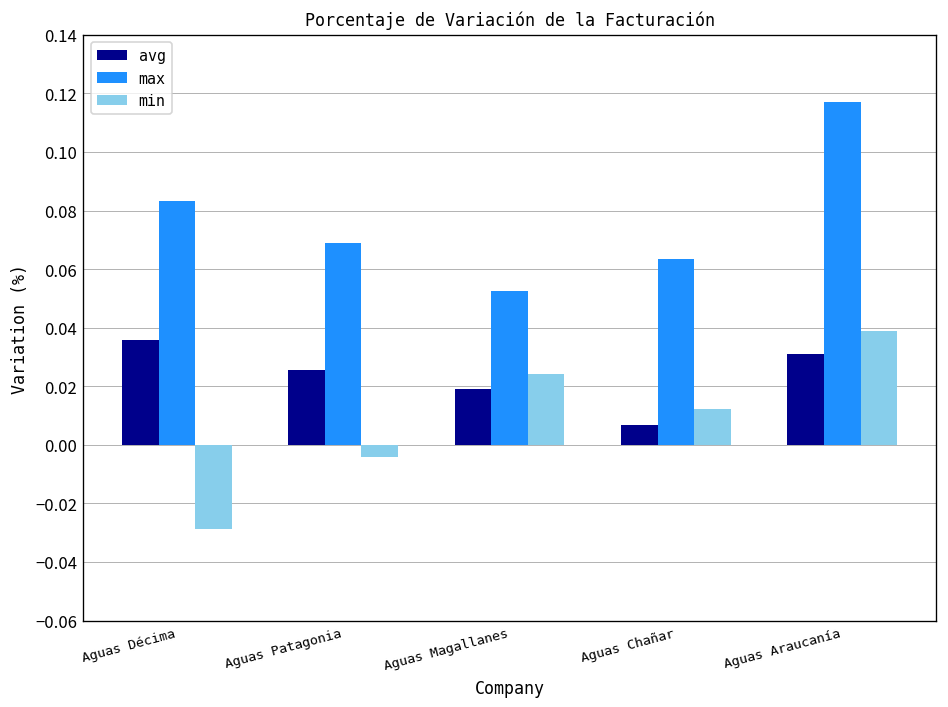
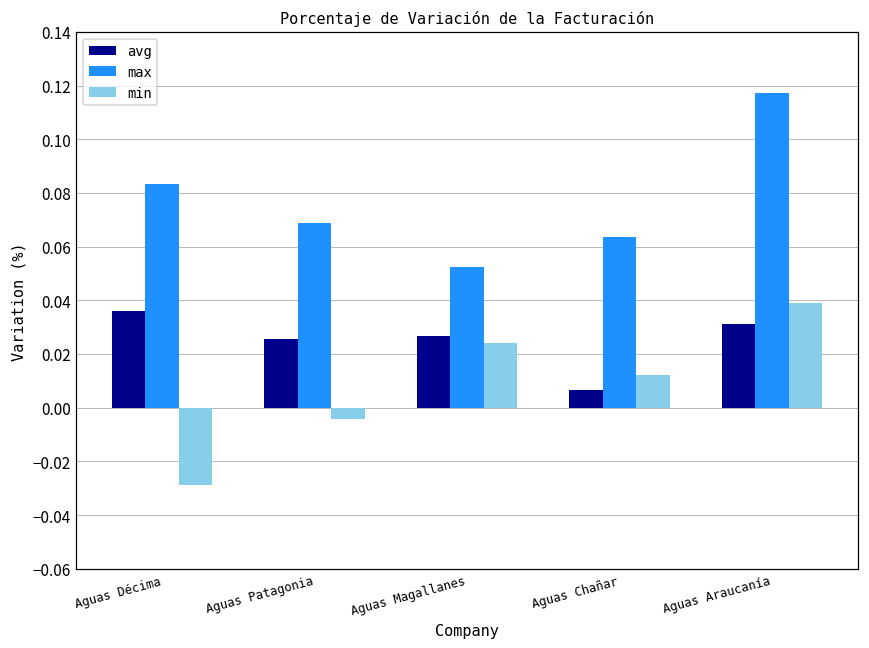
  {
    "avg": {
      "Aguas Décima": 0.036,
      "Aguas Patagonia": 0.026,
-     "Aguas Magallanes": 0.019,
+     "Aguas Magallanes": 0.027,
      "Aguas Chañar": 0.007,
      "Aguas Araucanía": 0.031
    },
    "max": {
      "Aguas Décima": 0.083,
      "Aguas Patagonia": 0.069,
      "Aguas Magallanes": 0.052,
      "Aguas Chañar": 0.064,
      "Aguas Araucanía": 0.117
    },
    "min": {
      "Aguas Décima": -0.029,
      "Aguas Patagonia": -0.004,
      "Aguas Magallanes": 0.024,
      "Aguas Chañar": 0.012,
      "Aguas Araucanía": 0.039
    }
  }
